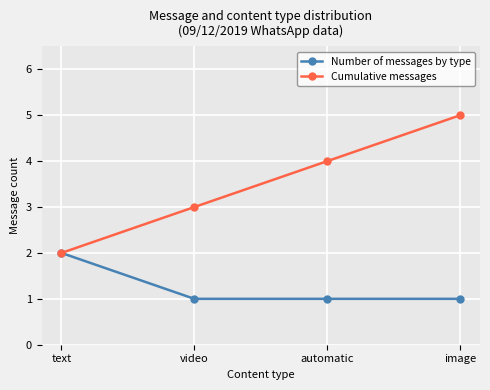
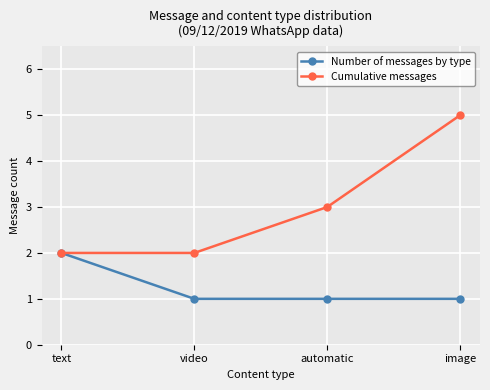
  {
    "Number of messages by type": {
      "video": 1,
      "automatic": 1,
      "image": 1
    },
    "Cumulative messages": {
-     "video": 3,
-     "automatic": 4,
+     "video": 2,
+     "automatic": 3,
      "image": 5
    }
  }
